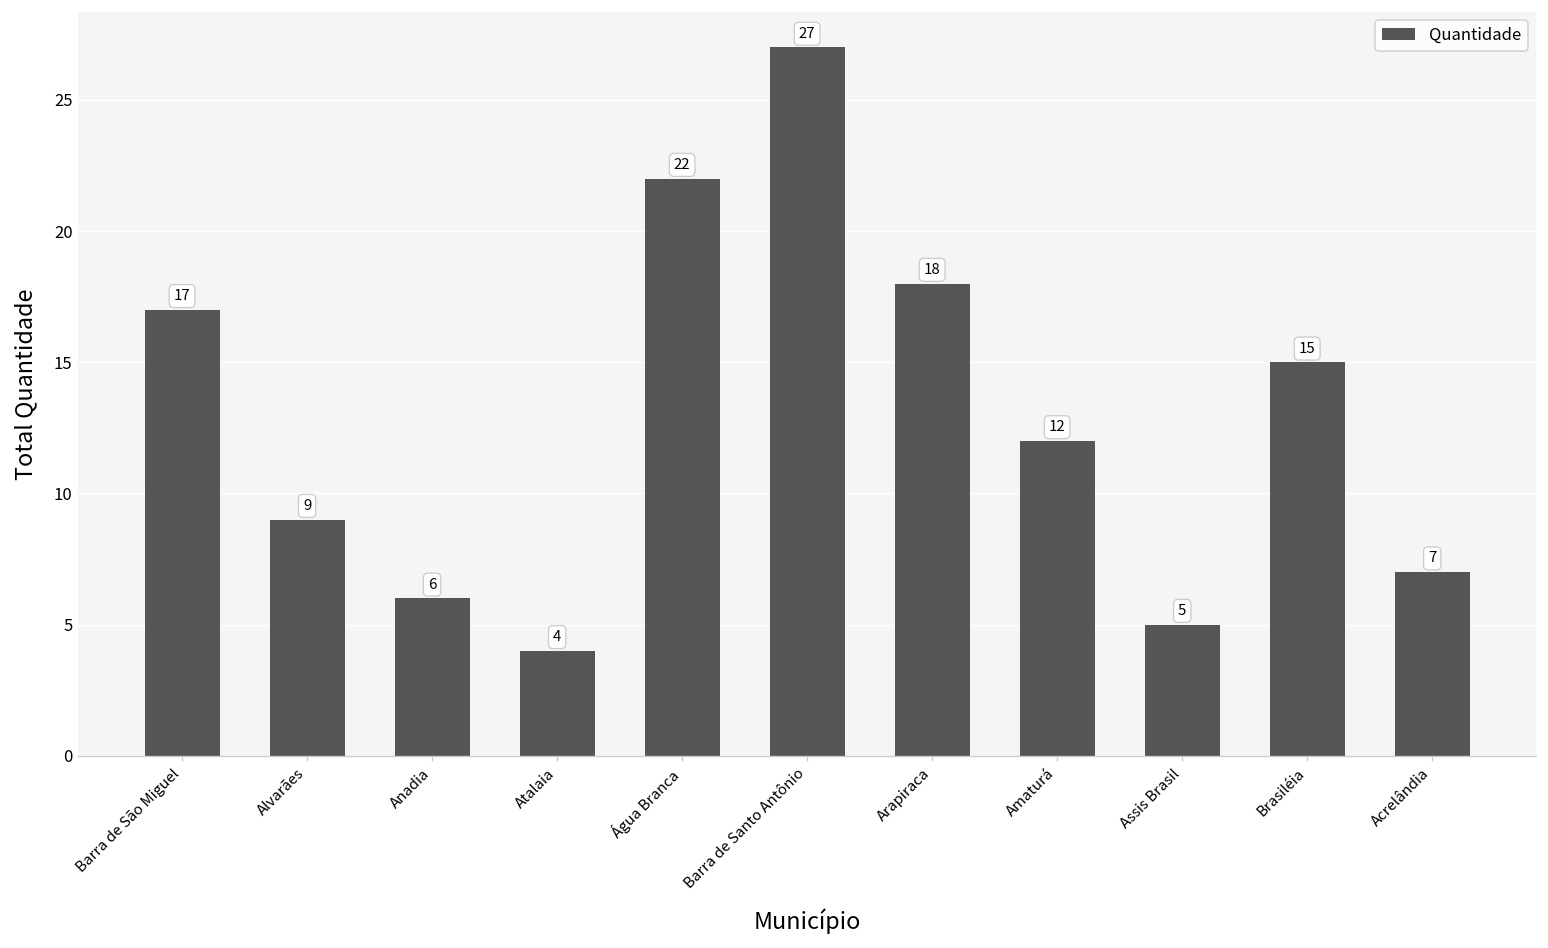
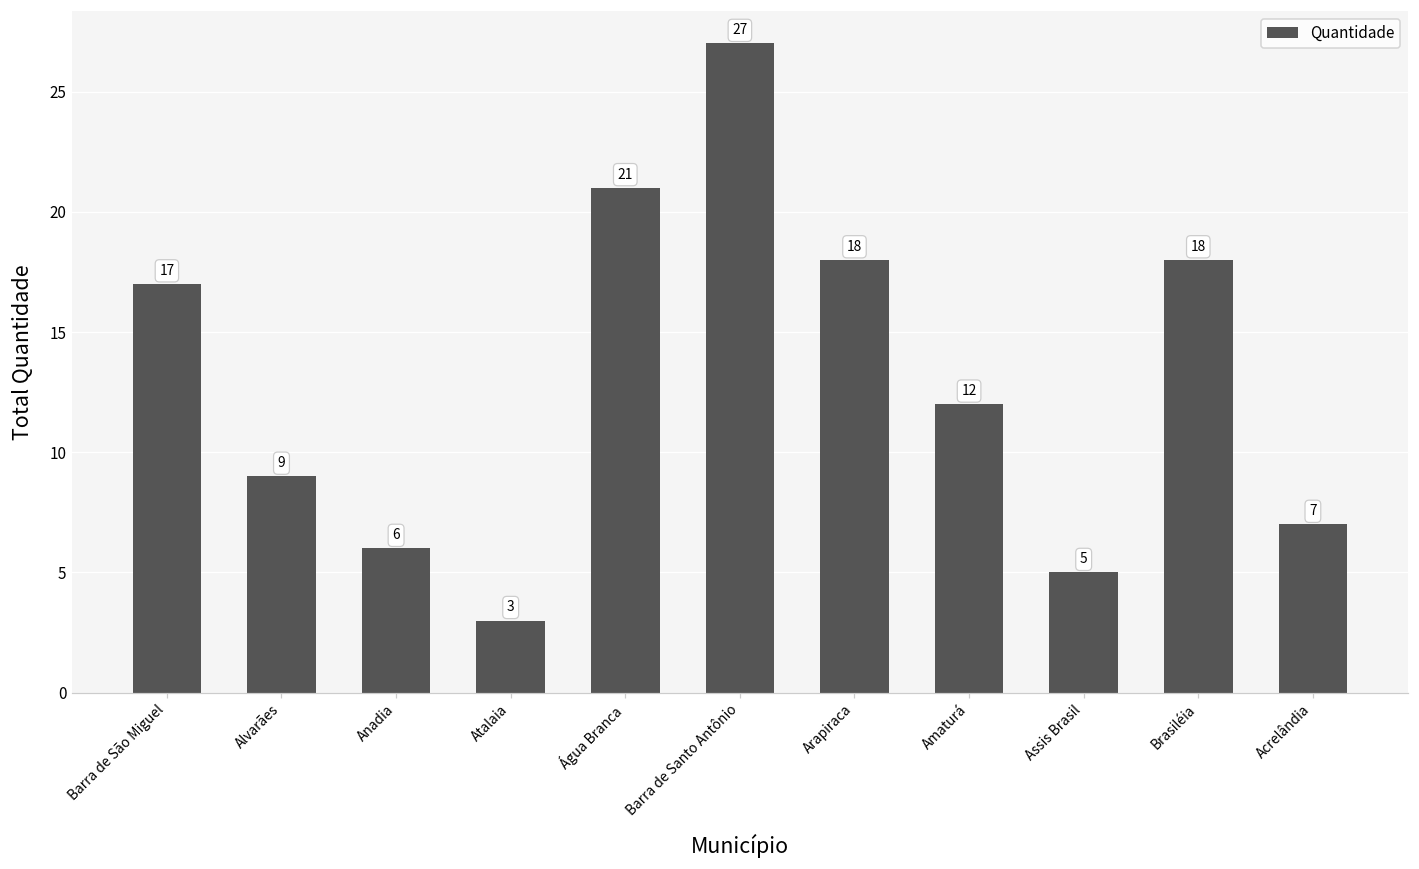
  {
-   "Atalaia": 4,
-   "Água Branca": 22,
-   "Brasiléia": 15
+   "Atalaia": 3,
+   "Água Branca": 21,
+   "Brasiléia": 18
  }
